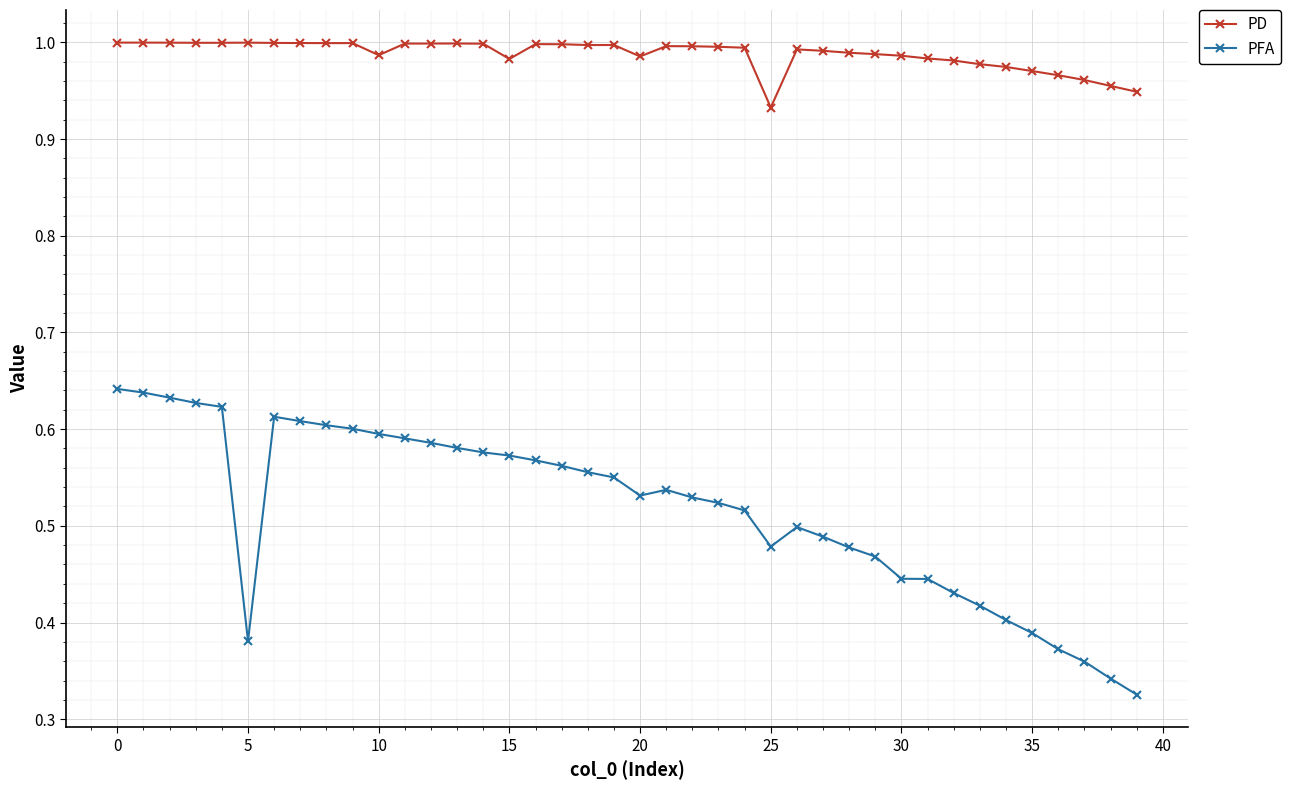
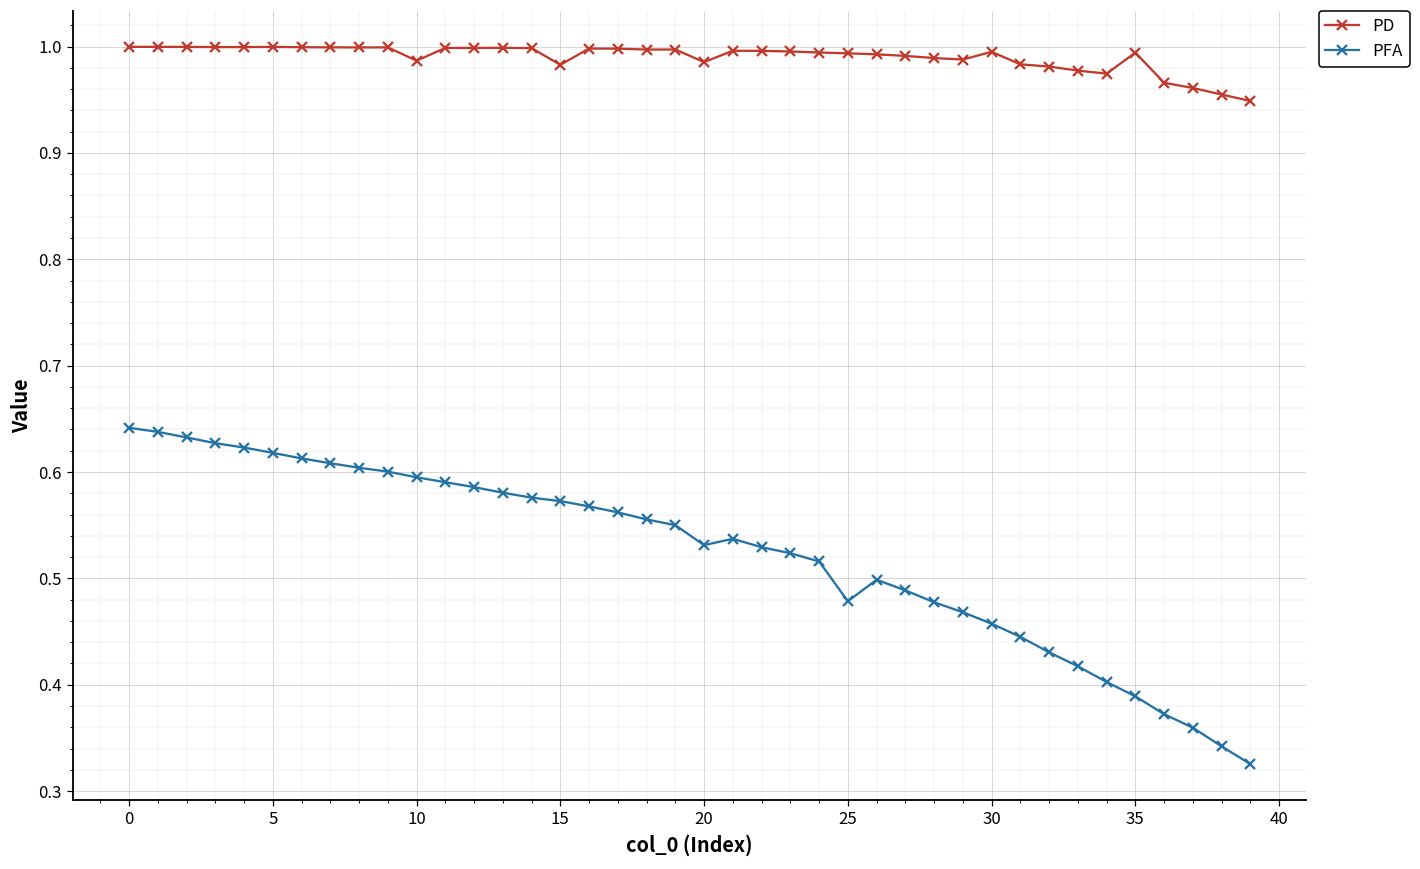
  {
    "PD": {
      "0": 1.00,
      "5": 1.00,
      "10": 0.99,
      "15": 0.98,
      "20": 0.99,
-     "25": 0.93,
-     "30": 0.99,
-     "35": 0.97
+     "25": 0.99,
+     "30": 1.00,
+     "35": 0.99
    },
    "PFA": {
      "0": 0.64,
-     "5": 0.38,
+     "5": 0.62,
      "10": 0.60,
      "15": 0.57,
      "20": 0.53,
      "25": 0.48,
-     "30": 0.45,
+     "30": 0.46,
      "35": 0.39
    }
  }
